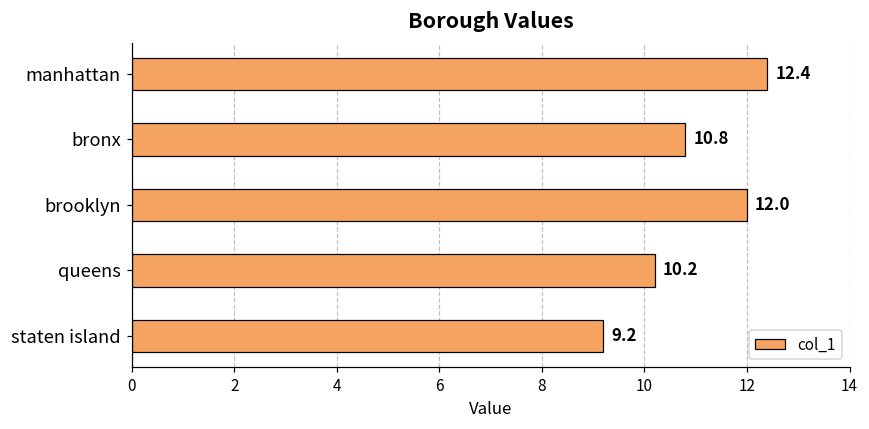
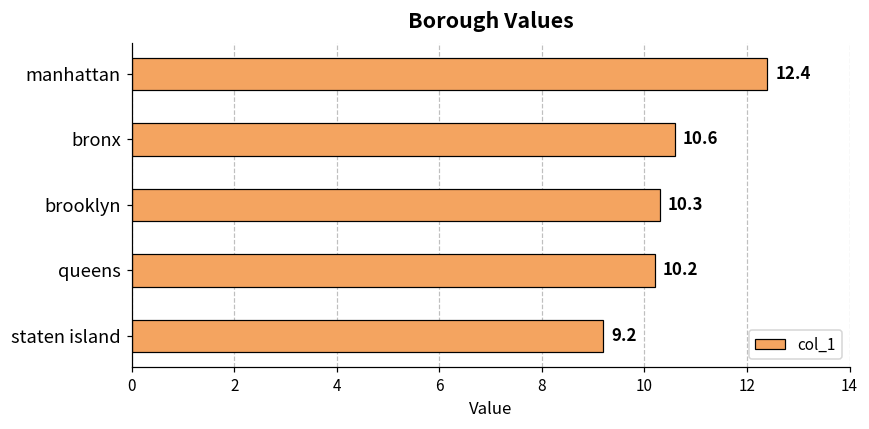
  {
    "manhattan": 12.4,
-   "bronx": 10.8,
-   "brooklyn": 12.0,
+   "bronx": 10.6,
+   "brooklyn": 10.3,
    "queens": 10.2,
    "staten island": 9.2
  }
